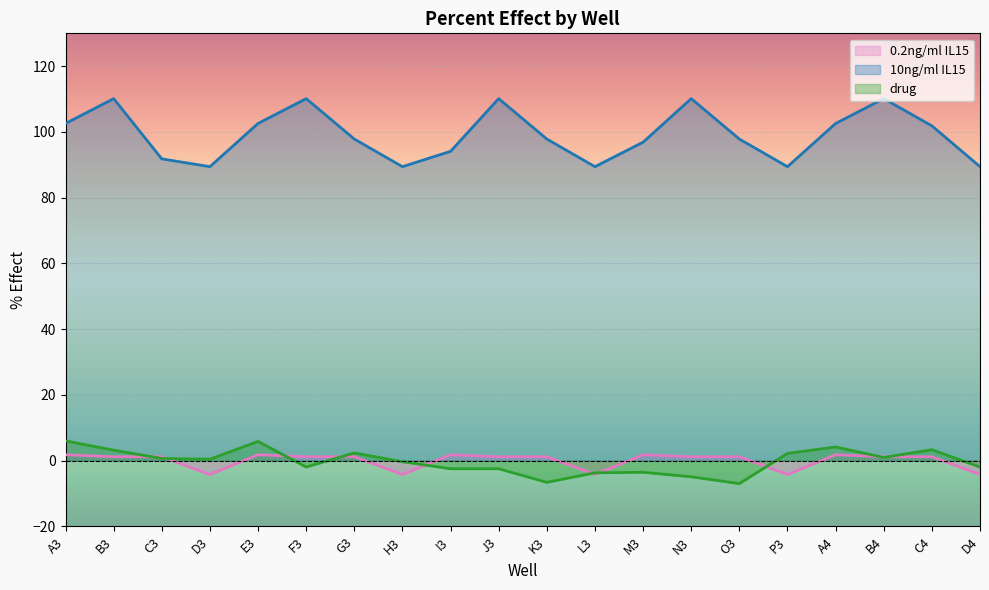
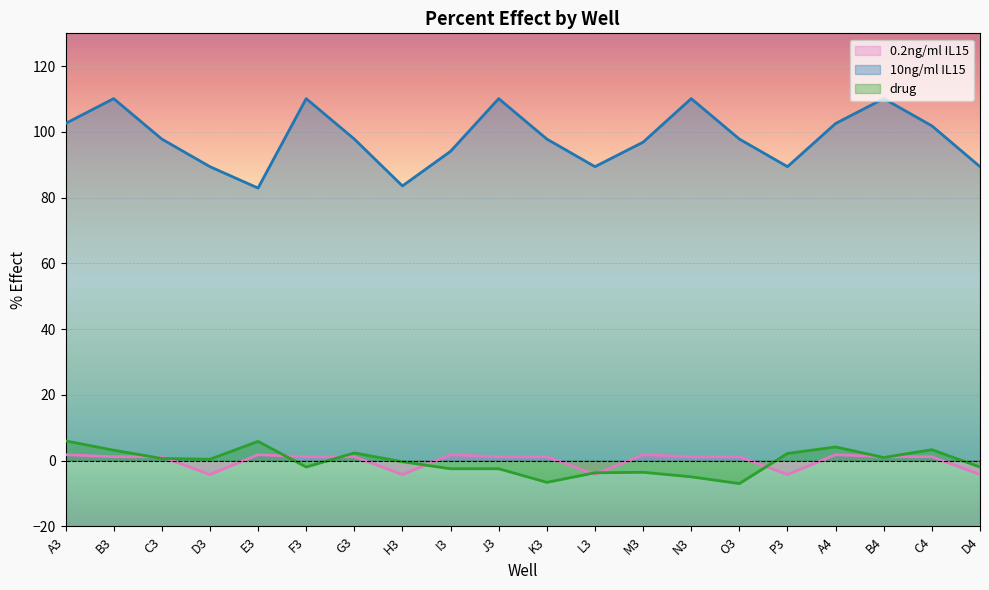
  {
    "10ng/ml IL15": {
      "A3": 103,
      "B3": 110,
-     "C3": 92,
+     "C3": 98,
      "D3": 89,
-     "E3": 103,
+     "E3": 83,
      "F3": 110,
      "G3": 98,
-     "H3": 89,
+     "H3": 84,
      "I3": 94,
      "J3": 110,
      "K3": 98,
      "L3": 89,
      "M3": 97,
      "N3": 110,
      "O3": 98,
      "P3": 89,
      "A4": 103,
      "C4": 102,
      "D4": 89
    }
  }
